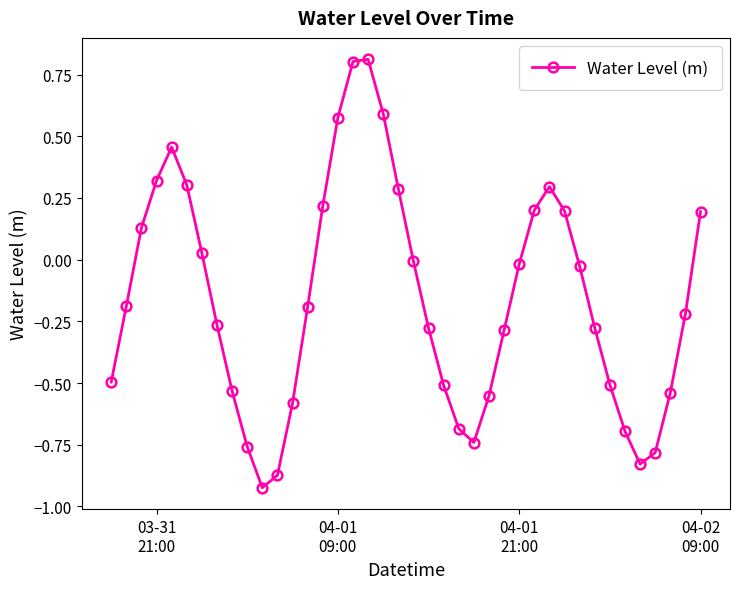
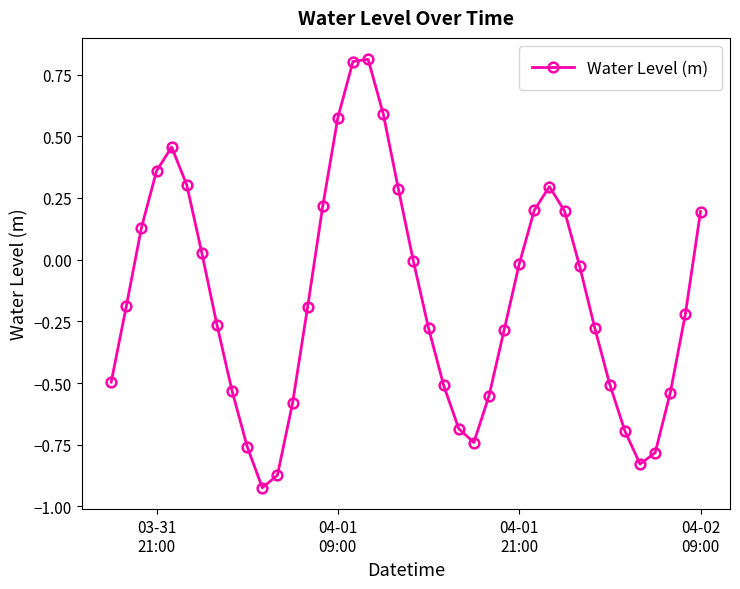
  {
-   "03-31 21:00": 0.32,
+   "03-31 21:00": 0.36,
    "04-01 09:00": 0.58,
    "04-01 21:00": -0.02,
    "04-02 09:00": 0.19
  }
